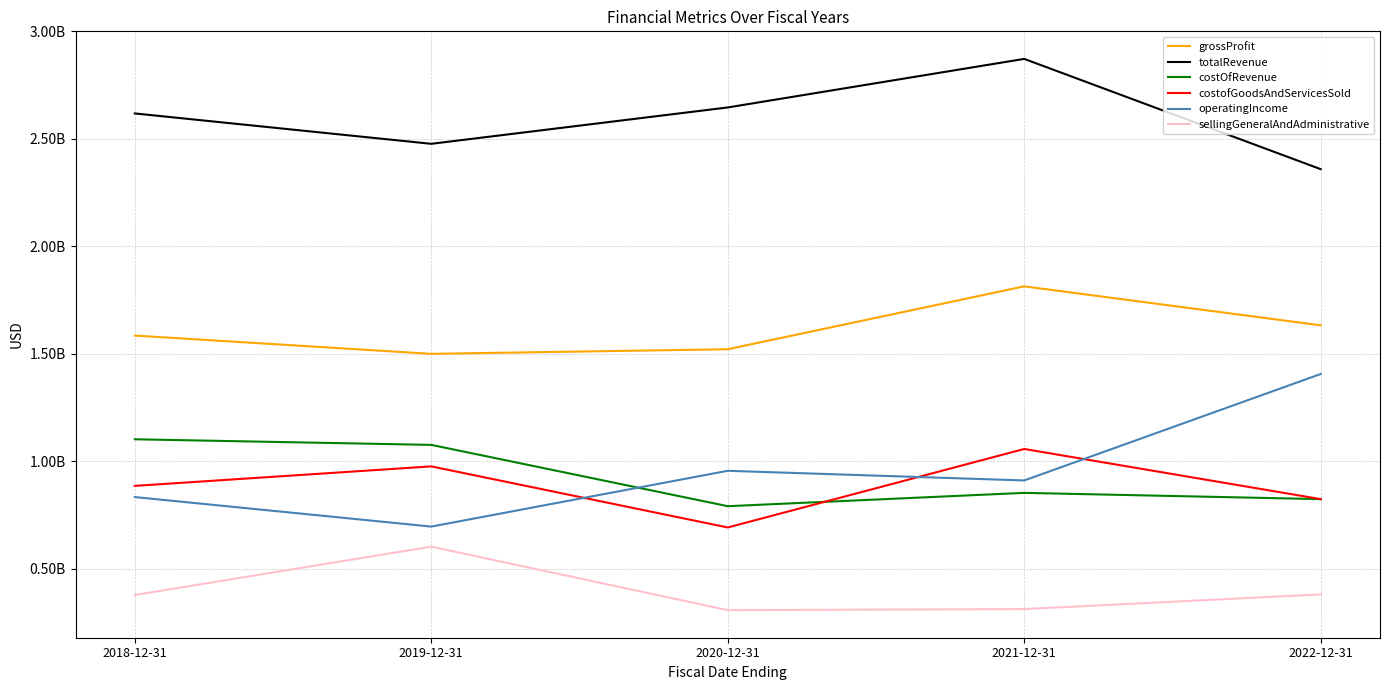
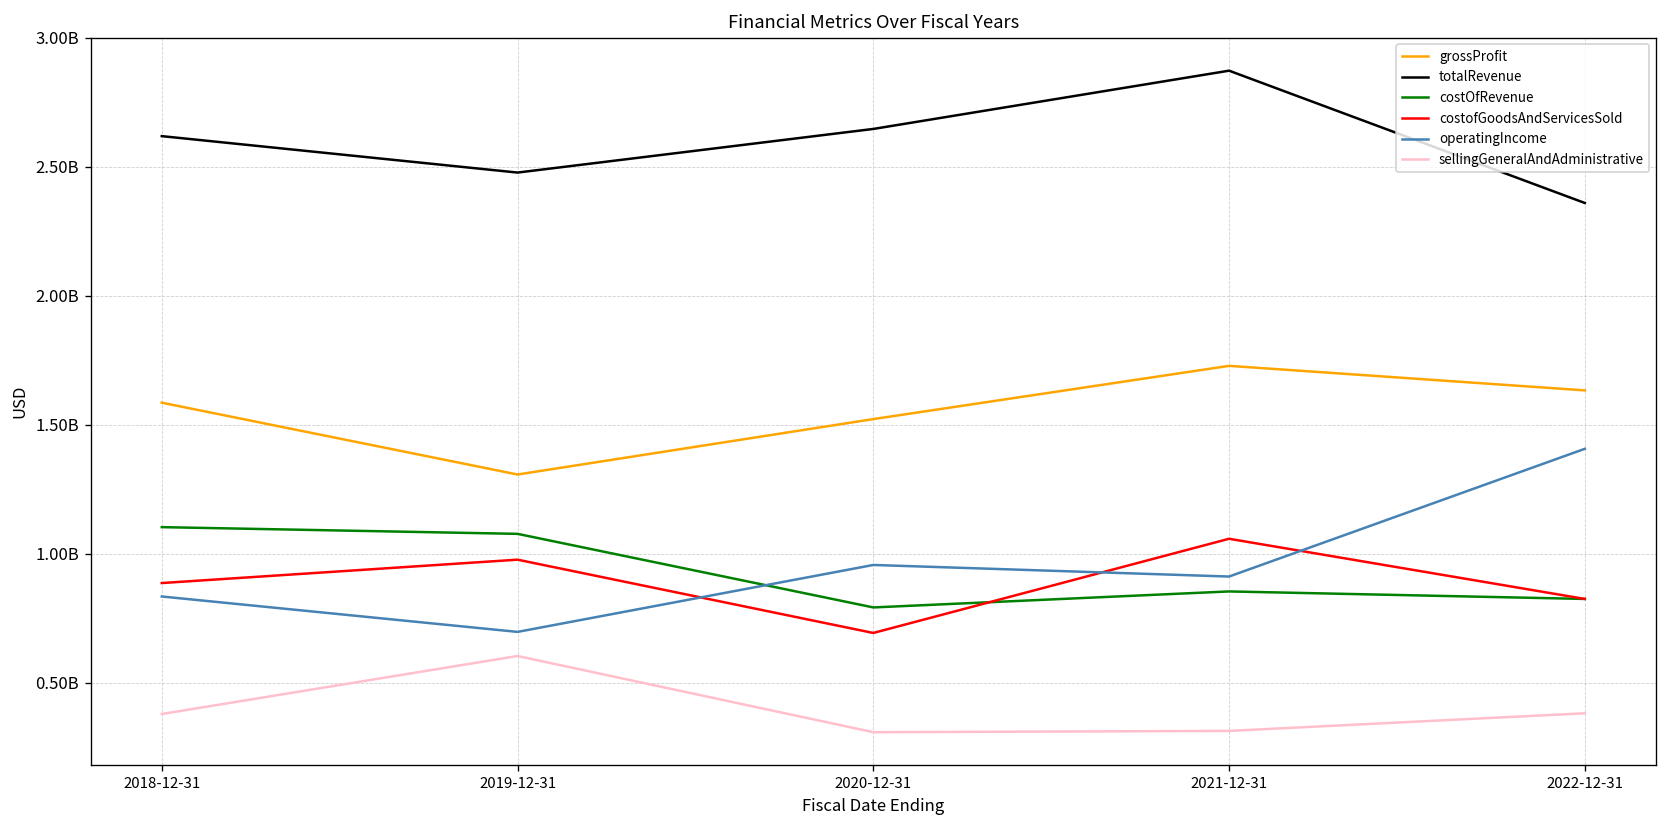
  {
    "grossProfit": {
      "2018-12-31": 1590000000,
-     "2019-12-31": 1500000000,
+     "2019-12-31": 1310000000,
      "2020-12-31": 1520000000,
-     "2021-12-31": 1810000000,
+     "2021-12-31": 1730000000,
      "2022-12-31": 1630000000
    },
    "totalRevenue": {
      "2018-12-31": 2620000000,
      "2019-12-31": 2480000000,
      "2020-12-31": 2650000000,
      "2021-12-31": 2870000000,
      "2022-12-31": 2360000000
    },
    "costOfRevenue": {
      "2018-12-31": 1100000000,
      "2019-12-31": 1080000000,
      "2020-12-31": 790000000,
      "2021-12-31": 850000000
    },
    "costofGoodsAndServicesSold": {
      "2018-12-31": 890000000,
      "2019-12-31": 980000000,
      "2020-12-31": 690000000,
      "2021-12-31": 1060000000
    },
    "operatingIncome": {
      "2018-12-31": 830000000,
      "2019-12-31": 700000000,
      "2020-12-31": 960000000,
      "2021-12-31": 910000000,
      "2022-12-31": 1410000000
    },
    "sellingGeneralAndAdministrative": {
      "2018-12-31": 380000000,
      "2019-12-31": 600000000,
      "2020-12-31": 310000000,
      "2021-12-31": 310000000,
      "2022-12-31": 380000000
    }
  }
